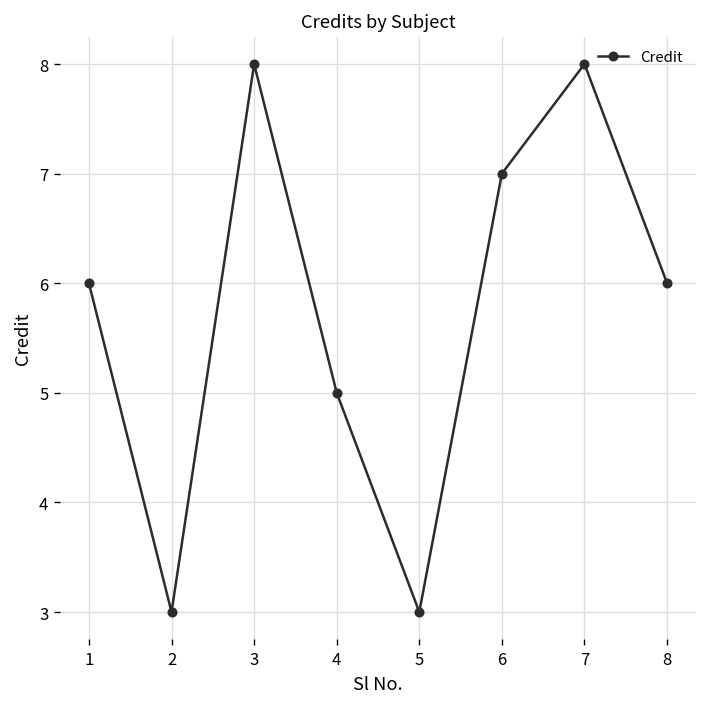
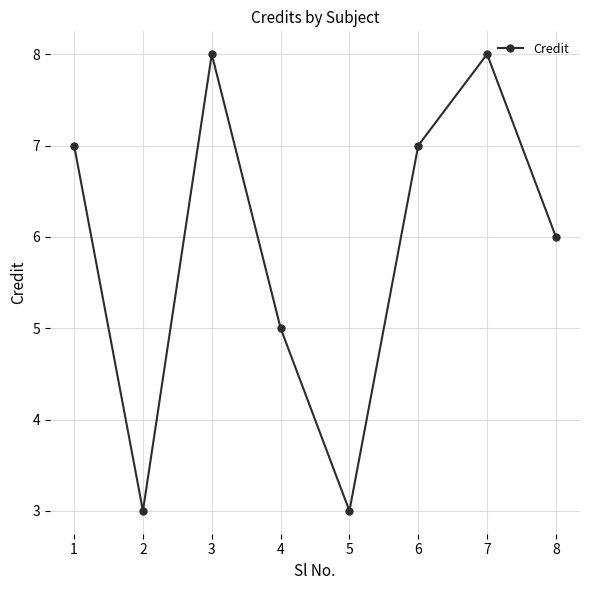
  {
-   "1": 6,
+   "1": 7,
    "2": 3,
    "3": 8,
    "4": 5,
    "5": 3,
    "6": 7,
    "7": 8,
    "8": 6
  }
